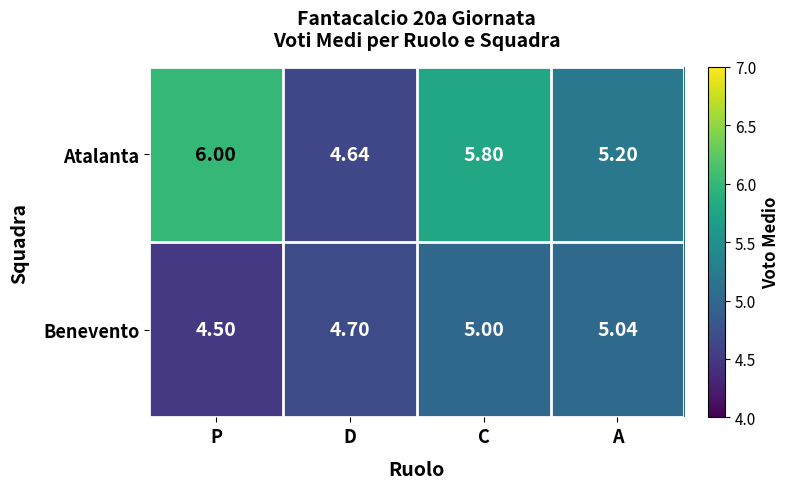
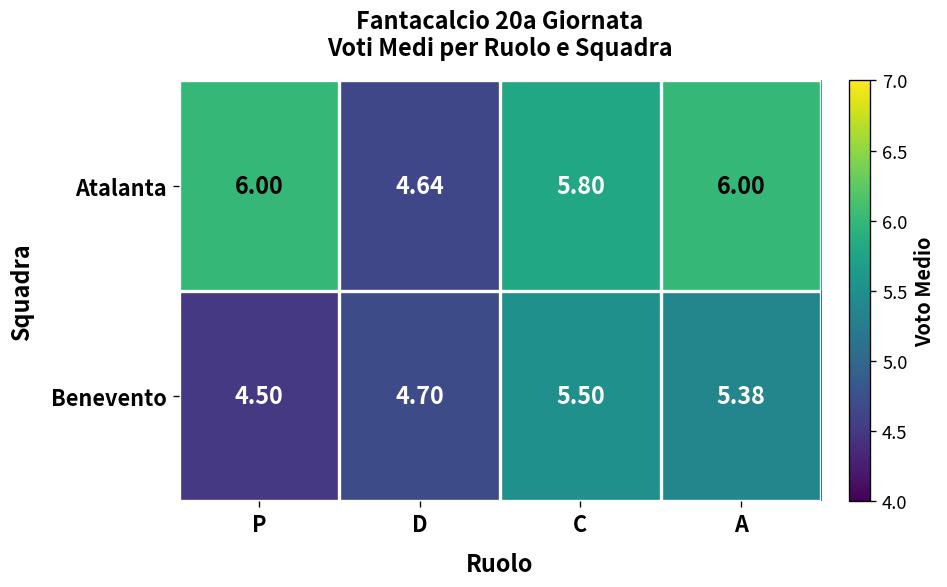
  {
    "Atalanta": {
      "P": 6.00,
      "D": 4.64,
      "C": 5.80,
-     "A": 5.20
+     "A": 6.00
    },
    "Benevento": {
      "P": 4.50,
      "D": 4.70,
-     "C": 5.00,
-     "A": 5.04
+     "C": 5.50,
+     "A": 5.38
    }
  }
